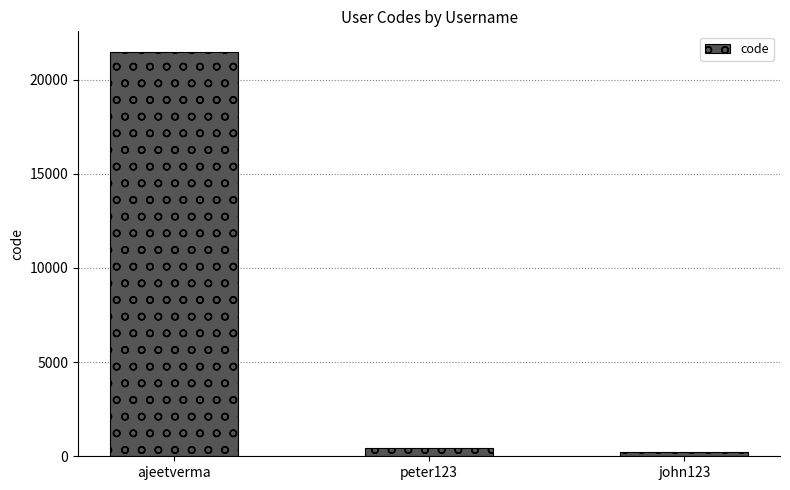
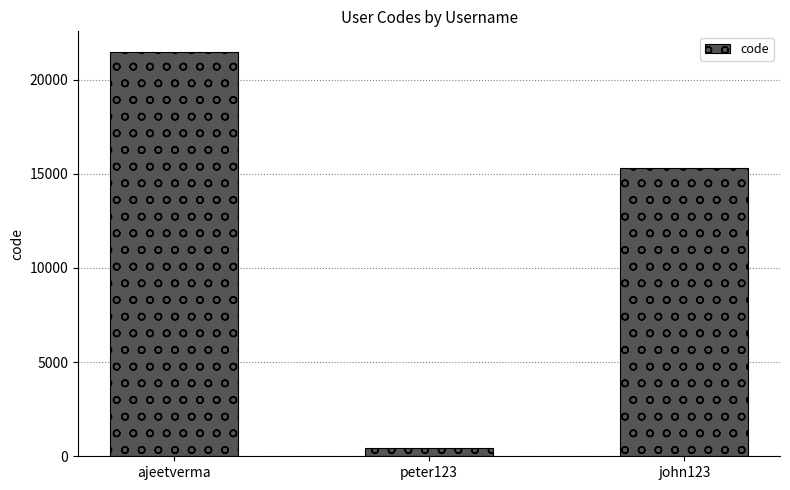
  {
    "ajeetverma": 21500,
    "peter123": 500,
-   "john123": 200
+   "john123": 15300
  }
